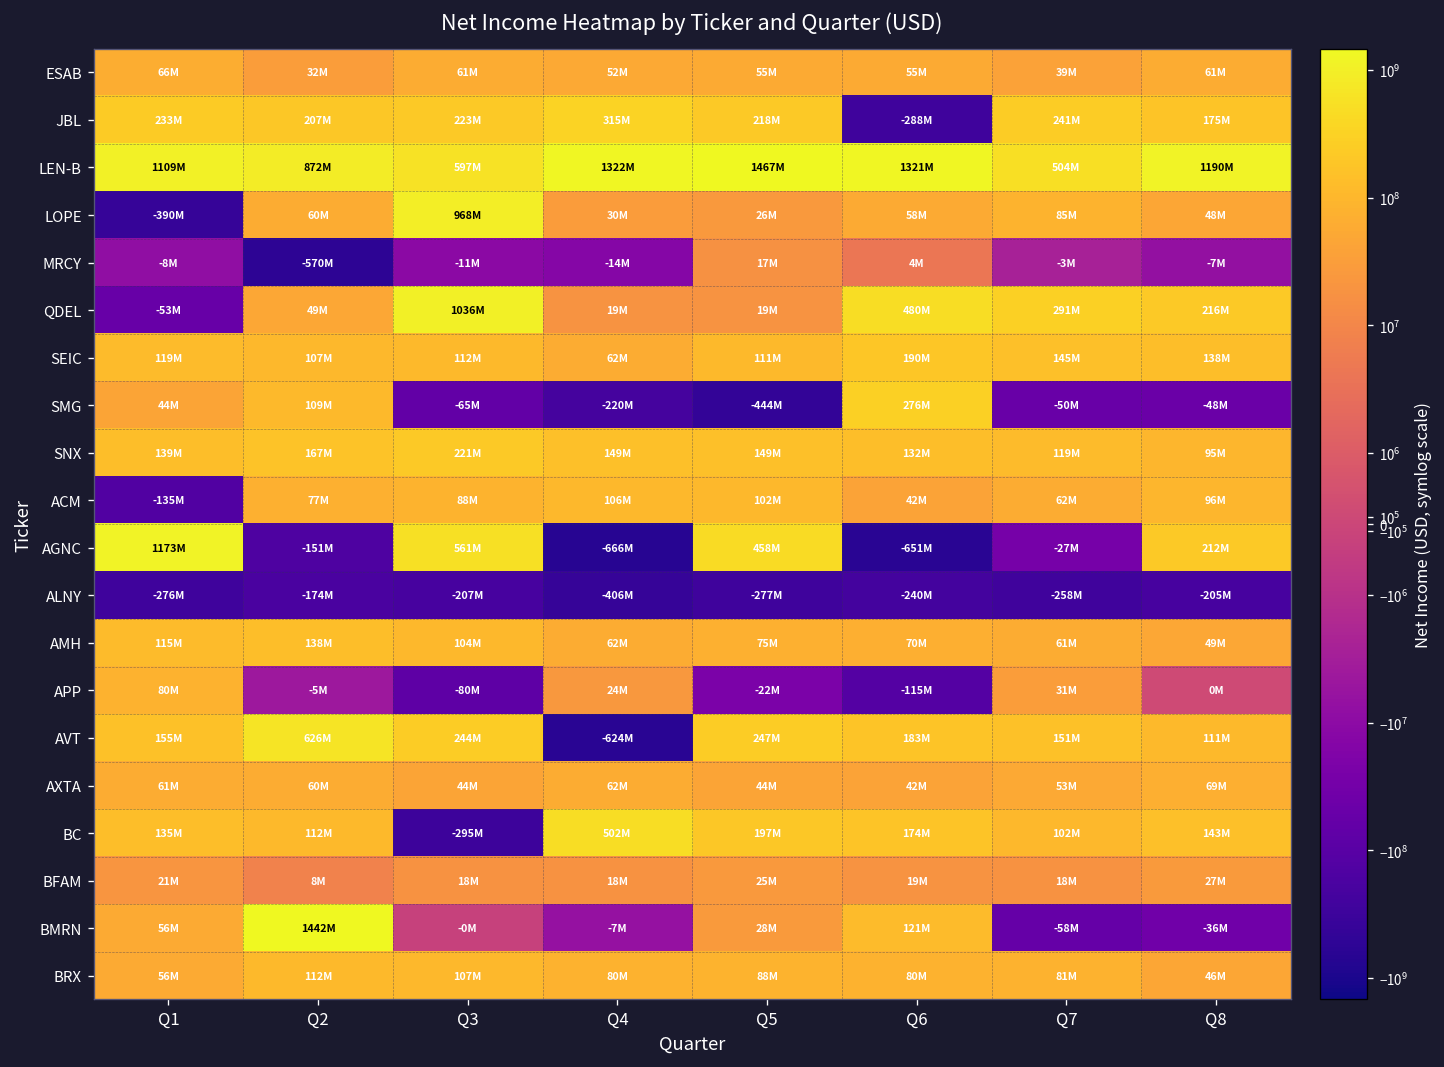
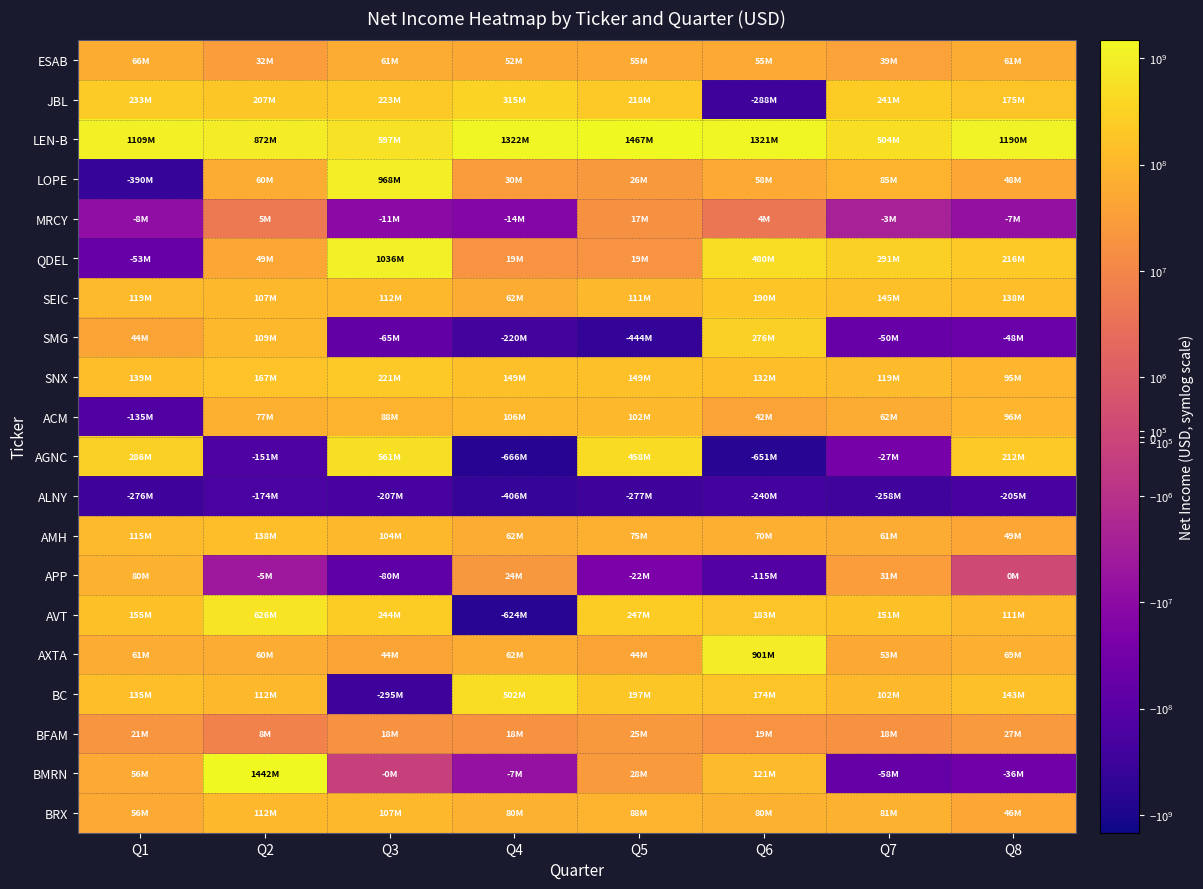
  {
    "ESAB": {
      "Q1": "66M",
      "Q2": "32M",
      "Q3": "61M",
      "Q4": "52M",
      "Q5": "55M",
      "Q6": "55M",
      "Q7": "39M",
      "Q8": "61M"
    },
    "JBL": {
      "Q1": "233M",
      "Q2": "207M",
      "Q3": "223M",
      "Q4": "315M",
      "Q5": "218M",
      "Q6": "-288M",
      "Q7": "241M",
      "Q8": "175M"
    },
    "LEN-B": {
      "Q1": "1109M",
      "Q2": "872M",
      "Q3": "597M",
      "Q4": "1322M",
      "Q5": "1467M",
      "Q6": "1321M",
      "Q7": "504M",
      "Q8": "1190M"
    },
    "LOPE": {
      "Q1": "-390M",
      "Q2": "60M",
      "Q3": "968M",
      "Q4": "30M",
      "Q5": "26M",
      "Q6": "58M",
      "Q7": "85M",
      "Q8": "48M"
    },
    "MRCY": {
      "Q1": "-8M",
-     "Q2": "-570M",
+     "Q2": "5M",
      "Q3": "-11M",
      "Q4": "-14M",
      "Q5": "17M",
      "Q6": "4M",
      "Q7": "-3M",
      "Q8": "-7M"
    },
    "QDEL": {
      "Q1": "-53M",
      "Q2": "49M",
      "Q3": "1036M",
      "Q4": "19M",
      "Q5": "19M",
      "Q6": "480M",
      "Q7": "291M",
      "Q8": "216M"
    },
    "SEIC": {
      "Q1": "119M",
      "Q2": "107M",
      "Q3": "112M",
      "Q4": "62M",
      "Q5": "111M",
      "Q6": "190M",
      "Q7": "145M",
      "Q8": "138M"
    },
    "SMG": {
      "Q1": "44M",
      "Q2": "109M",
      "Q3": "-65M",
      "Q4": "-220M",
      "Q5": "-444M",
      "Q6": "276M",
      "Q7": "-50M",
      "Q8": "-48M"
    },
    "SNX": {
      "Q1": "139M",
      "Q2": "167M",
      "Q3": "221M",
      "Q4": "149M",
      "Q5": "149M",
      "Q6": "132M",
      "Q7": "119M",
      "Q8": "95M"
    },
    "ACM": {
      "Q1": "-135M",
      "Q2": "77M",
      "Q3": "88M",
      "Q4": "106M",
      "Q5": "102M",
      "Q6": "42M",
      "Q7": "62M",
      "Q8": "96M"
    },
    "AGNC": {
-     "Q1": "1173M",
+     "Q1": "286M",
      "Q2": "-151M",
      "Q3": "561M",
      "Q4": "-666M",
      "Q5": "458M",
      "Q6": "-651M",
      "Q7": "-27M",
      "Q8": "212M"
    },
    "ALNY": {
      "Q1": "-276M",
      "Q2": "-174M",
      "Q3": "-207M",
      "Q4": "-406M",
      "Q5": "-277M",
      "Q6": "-240M",
      "Q7": "-258M",
      "Q8": "-205M"
    },
    "AMH": {
      "Q1": "115M",
      "Q2": "138M",
      "Q3": "104M",
      "Q4": "62M",
      "Q5": "75M",
      "Q6": "70M",
      "Q7": "61M",
      "Q8": "49M"
    },
    "APP": {
      "Q1": "80M",
      "Q2": "-5M",
      "Q3": "-80M",
      "Q4": "24M",
      "Q5": "-22M",
      "Q6": "-115M",
      "Q7": "31M",
      "Q8": "0M"
    },
    "AVT": {
      "Q1": "155M",
      "Q2": "626M",
      "Q3": "244M",
      "Q4": "-624M",
      "Q5": "247M",
      "Q6": "183M",
      "Q7": "151M",
      "Q8": "111M"
    },
    "AXTA": {
      "Q1": "61M",
      "Q2": "60M",
      "Q3": "44M",
      "Q4": "62M",
      "Q5": "44M",
-     "Q6": "42M",
+     "Q6": "901M",
      "Q7": "53M",
      "Q8": "69M"
    },
    "BC": {
      "Q1": "135M",
      "Q2": "112M",
      "Q3": "-295M",
      "Q4": "502M",
      "Q5": "197M",
      "Q6": "174M",
      "Q7": "102M",
      "Q8": "143M"
    },
    "BFAM": {
      "Q1": "21M",
      "Q2": "8M",
      "Q3": "18M",
      "Q4": "18M",
      "Q5": "25M",
      "Q6": "19M",
      "Q7": "18M",
      "Q8": "27M"
    },
    "BMRN": {
      "Q1": "56M",
      "Q2": "1442M",
      "Q3": "-0M",
      "Q4": "-7M",
      "Q5": "28M",
      "Q6": "121M",
      "Q7": "-58M",
      "Q8": "-36M"
    },
    "BRX": {
      "Q1": "56M",
      "Q2": "112M",
      "Q3": "107M",
      "Q4": "80M",
      "Q5": "88M",
      "Q6": "80M",
      "Q7": "81M",
      "Q8": "46M"
    }
  }
